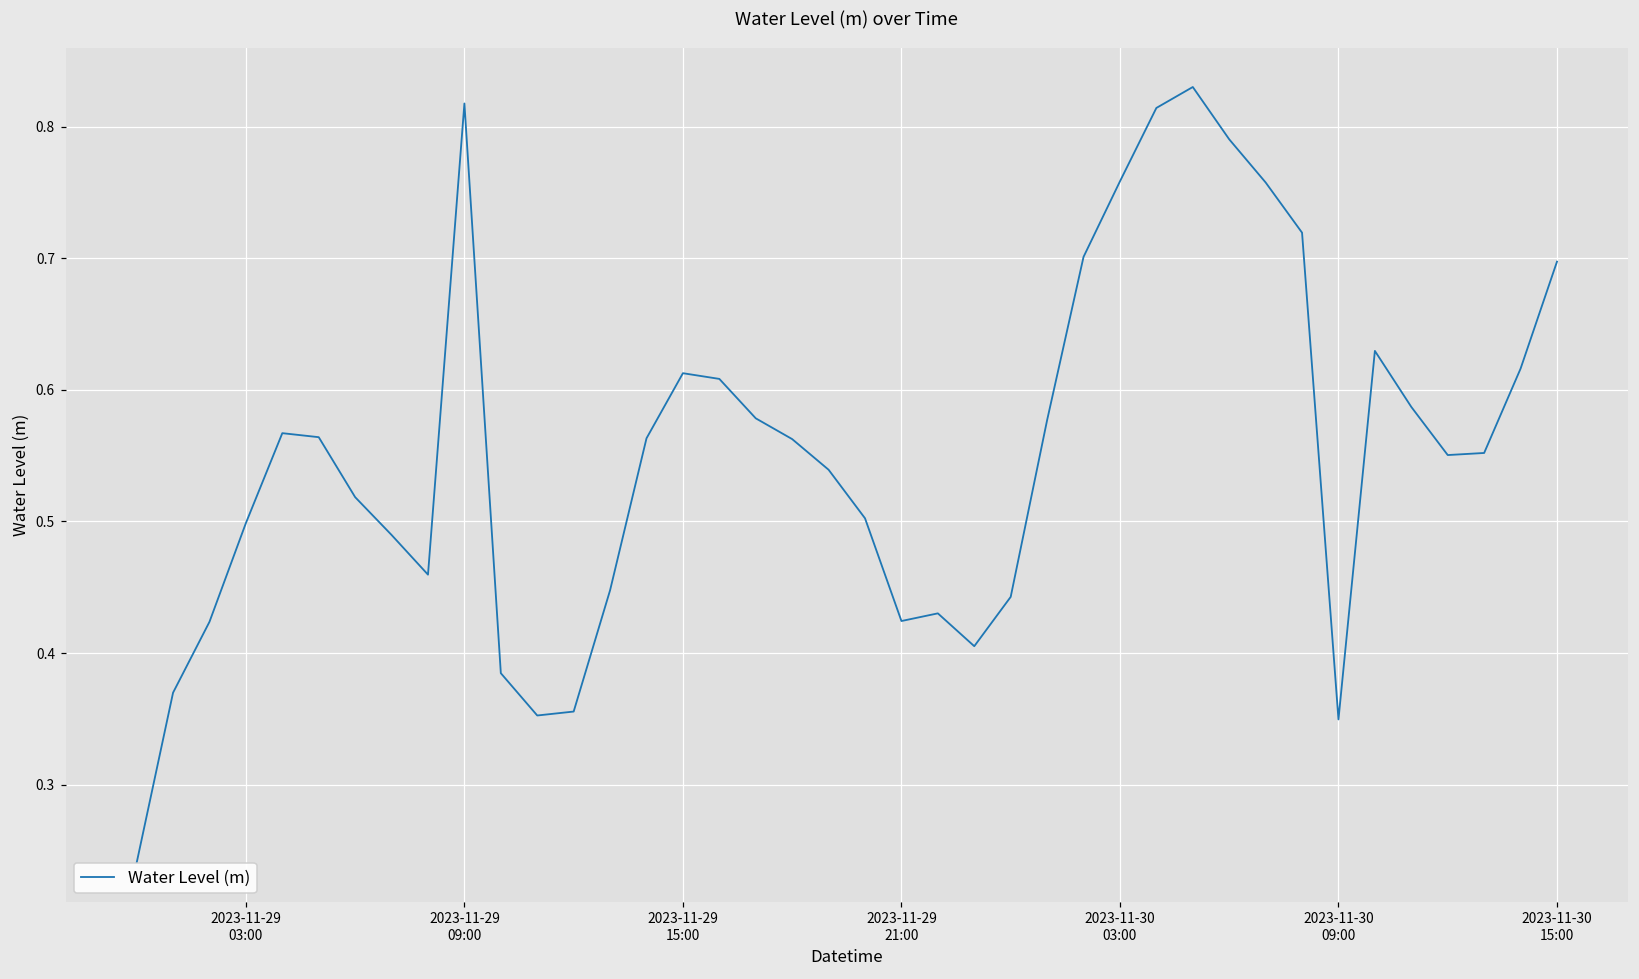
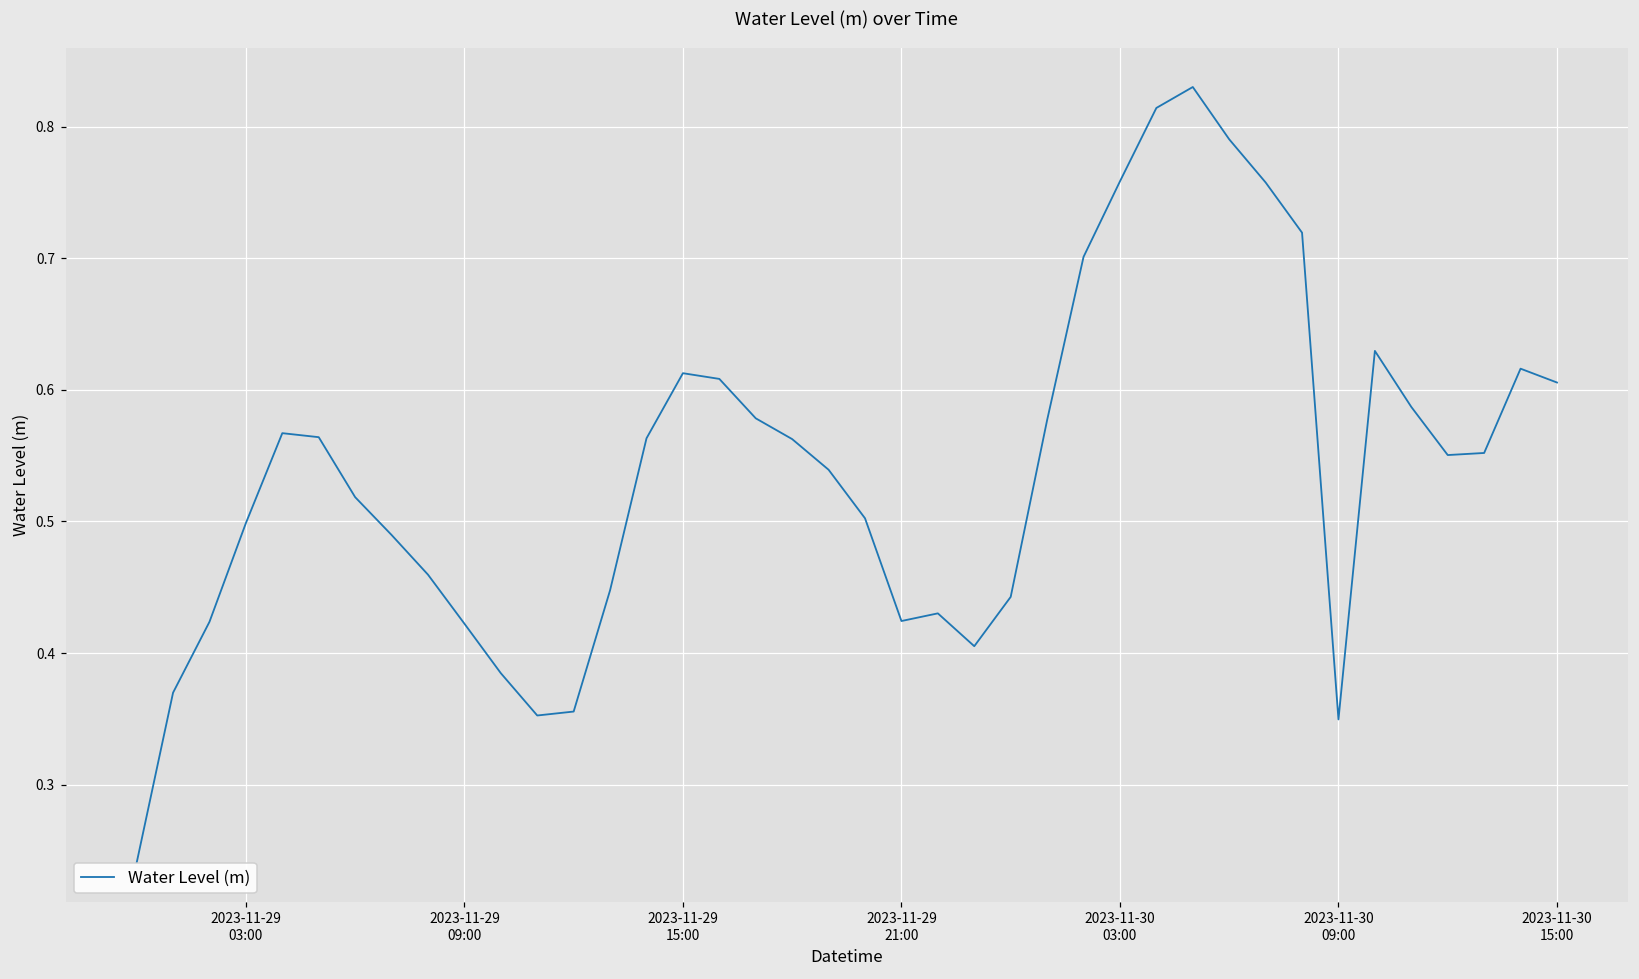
  {
    "2023-11-29 03:00": 0.499,
-   "2023-11-29 09:00": 0.818,
+   "2023-11-29 09:00": 0.422,
    "2023-11-29 15:00": 0.613,
    "2023-11-29 21:00": 0.424,
    "2023-11-30 03:00": 0.758,
    "2023-11-30 09:00": 0.350,
-   "2023-11-30 15:00": 0.697
+   "2023-11-30 15:00": 0.606
  }
